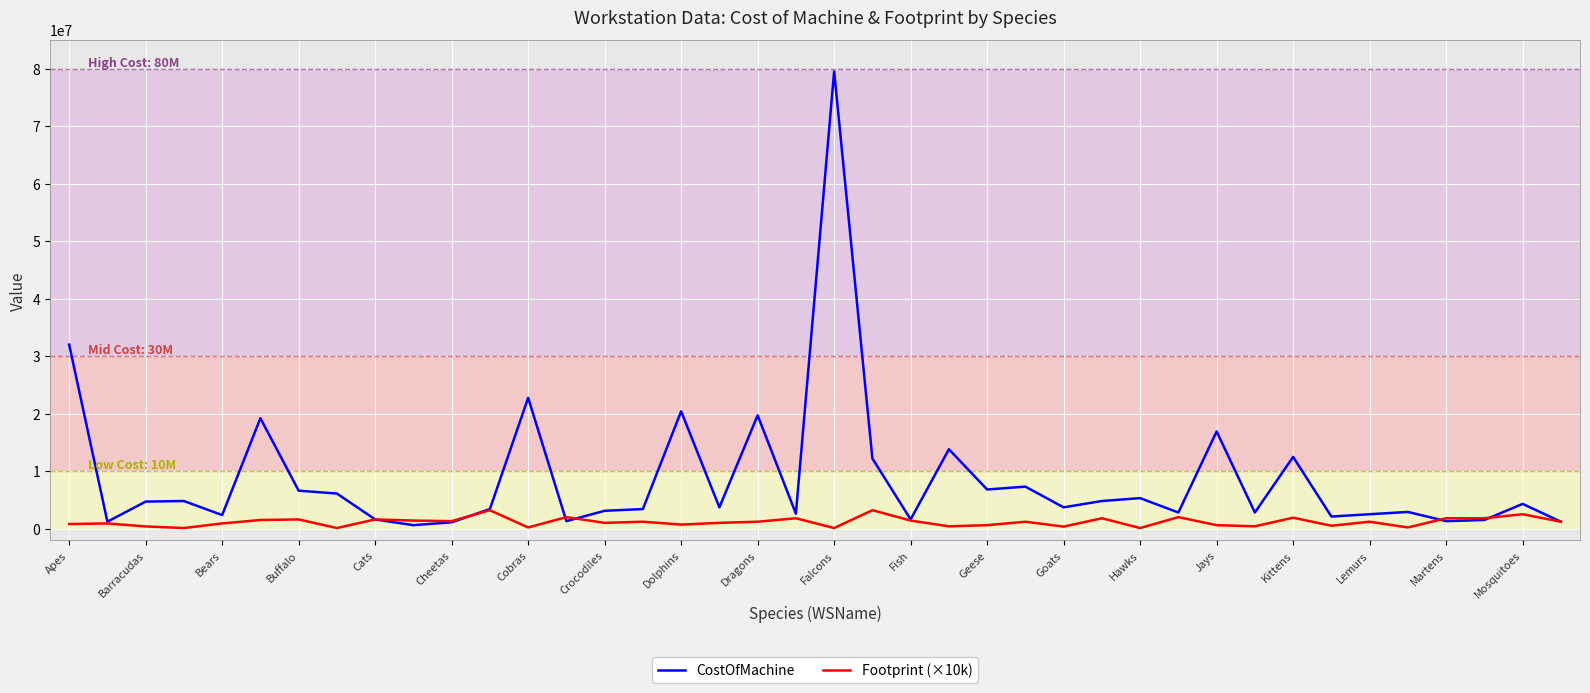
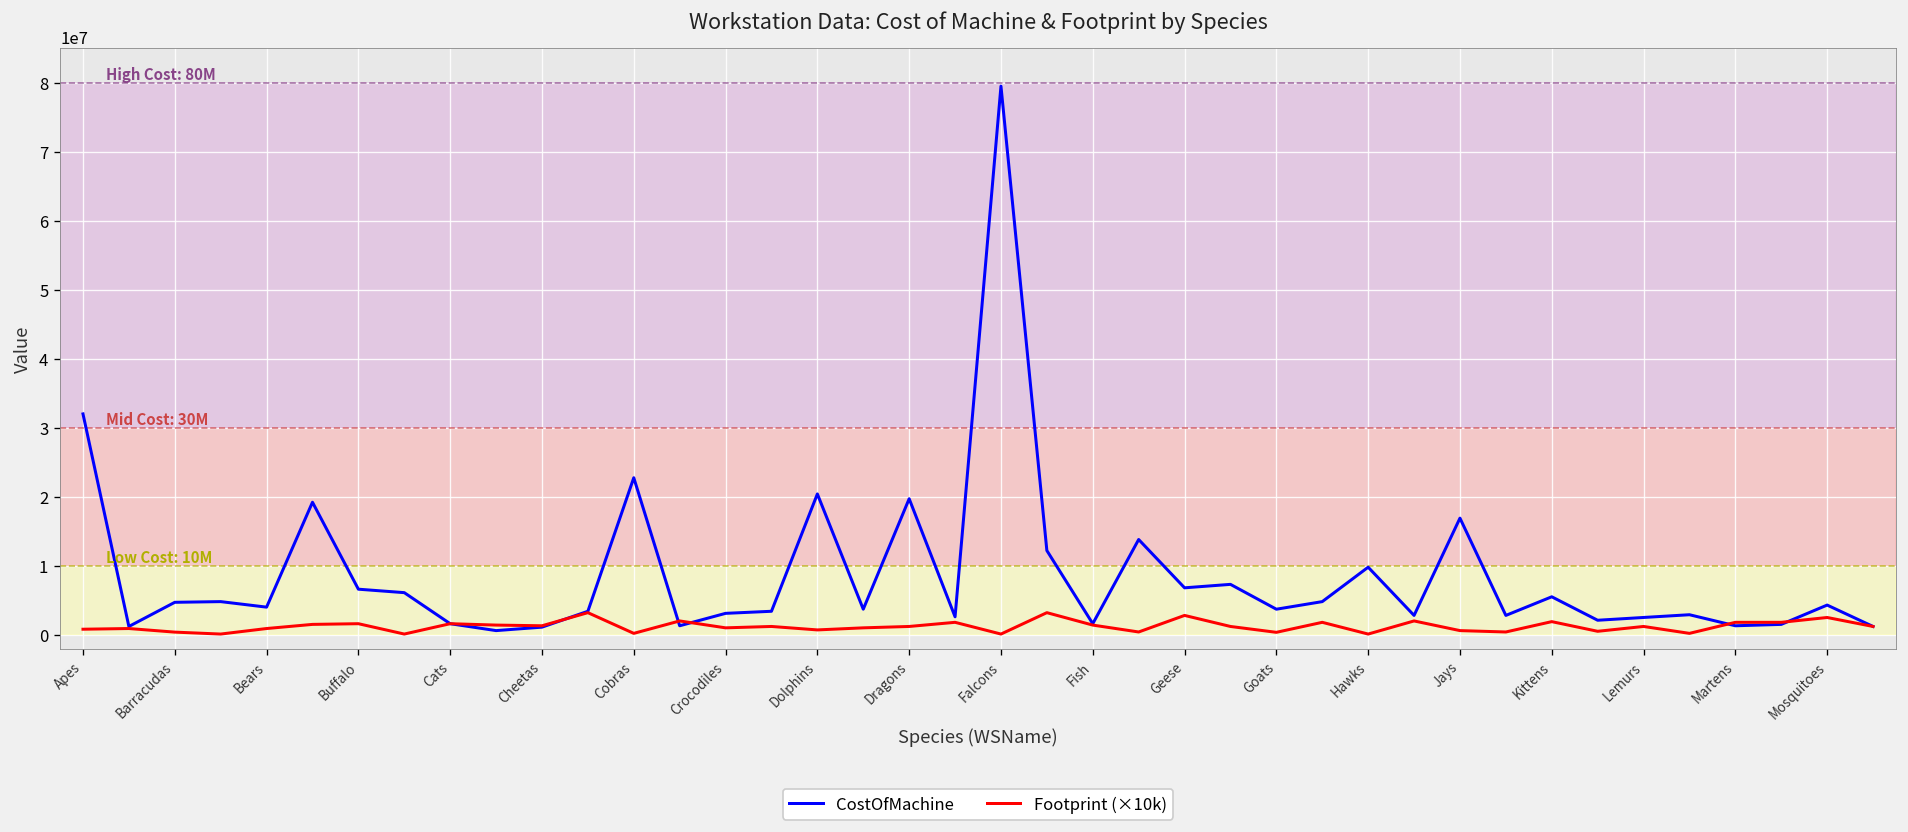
  {
    "CostOfMachine": {
      "Barracudas": 5000000,
-     "Bears": 2000000,
+     "Bears": 4000000,
      "Buffalo": 7000000,
      "Cobras": 23000000,
      "Crocodiles": 3000000,
      "Dolphins": 20000000,
      "Dragons": 20000000,
      "Falcons": 80000000,
      "Geese": 7000000,
      "Goats": 4000000,
-     "Hawks": 5000000,
+     "Hawks": 10000000,
      "Jays": 17000000,
-     "Kittens": 12000000,
+     "Kittens": 6000000,
      "Lemurs": 3000000,
      "Martens": 1000000,
      "Mosquitoes": 4000000
    },
    "Footprint (×10k)": {
      "Apes": 1000000,
      "Barracudas": 0,
      "Bears": 1000000,
      "Buffalo": 2000000,
      "Cobras": 0,
      "Crocodiles": 1000000,
      "Dolphins": 1000000,
      "Dragons": 1000000,
      "Falcons": 0,
-     "Geese": 1000000,
+     "Geese": 3000000,
      "Goats": 0,
      "Hawks": 0,
      "Jays": 1000000,
      "Kittens": 2000000,
      "Lemurs": 1000000,
      "Martens": 2000000,
      "Mosquitoes": 3000000
    }
  }
